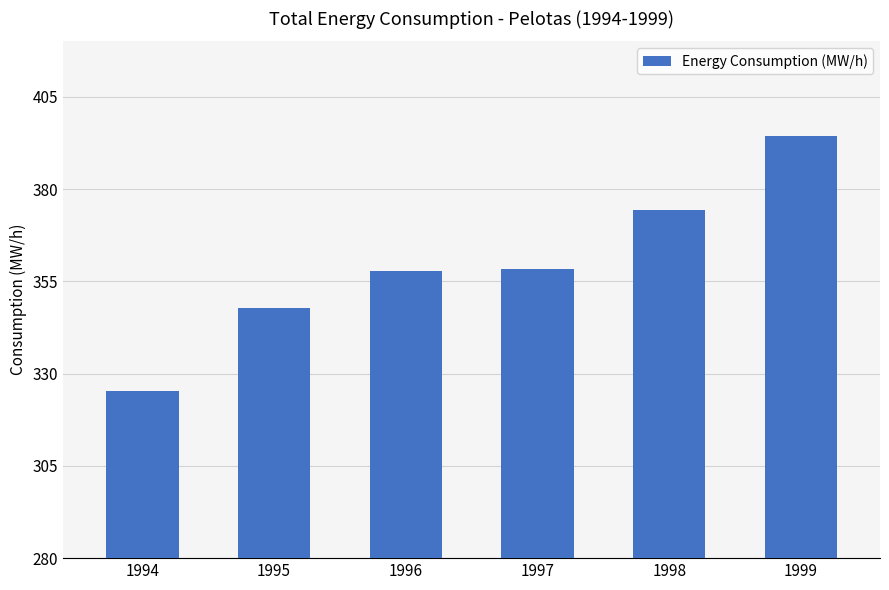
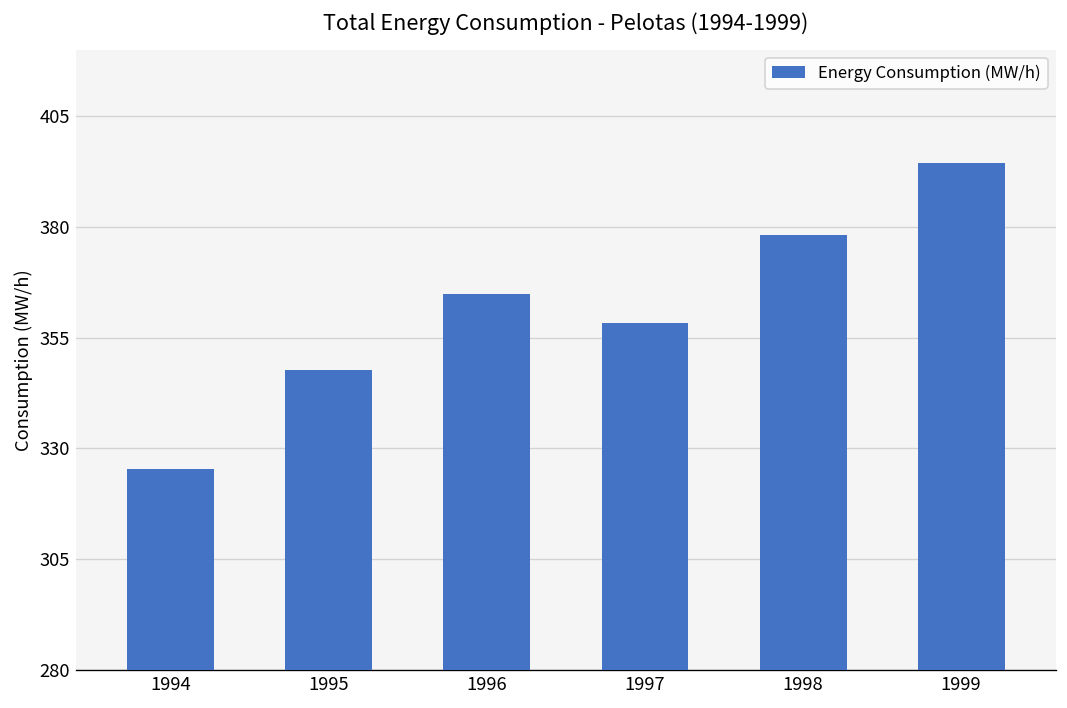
  {
    "1994": 325,
    "1995": 348,
-   "1996": 358,
+   "1996": 365,
    "1997": 358,
-   "1998": 374,
+   "1998": 378,
    "1999": 394
  }
